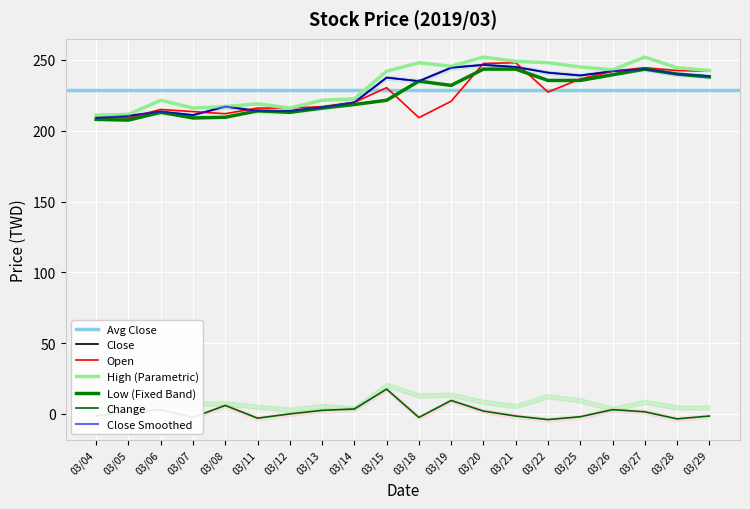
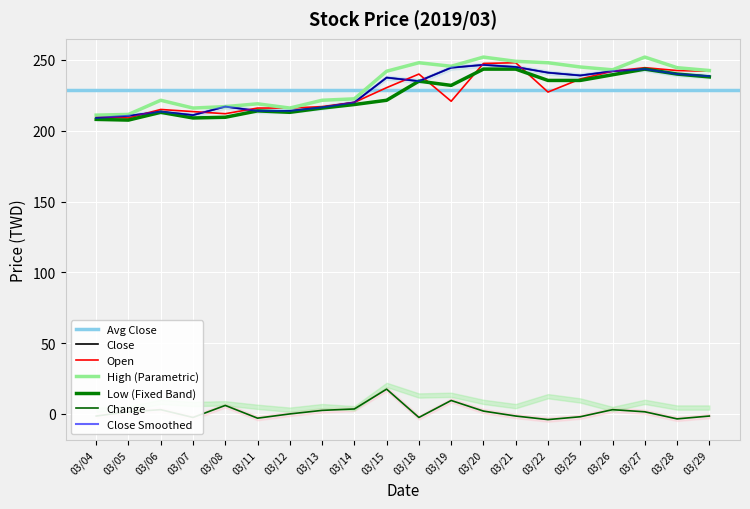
  {
    "Open": {
      "03/08": 212,
      "03/15": 230,
-     "03/18": 209,
+     "03/18": 240,
      "03/19": 221,
      "03/22": 227
    }
  }
